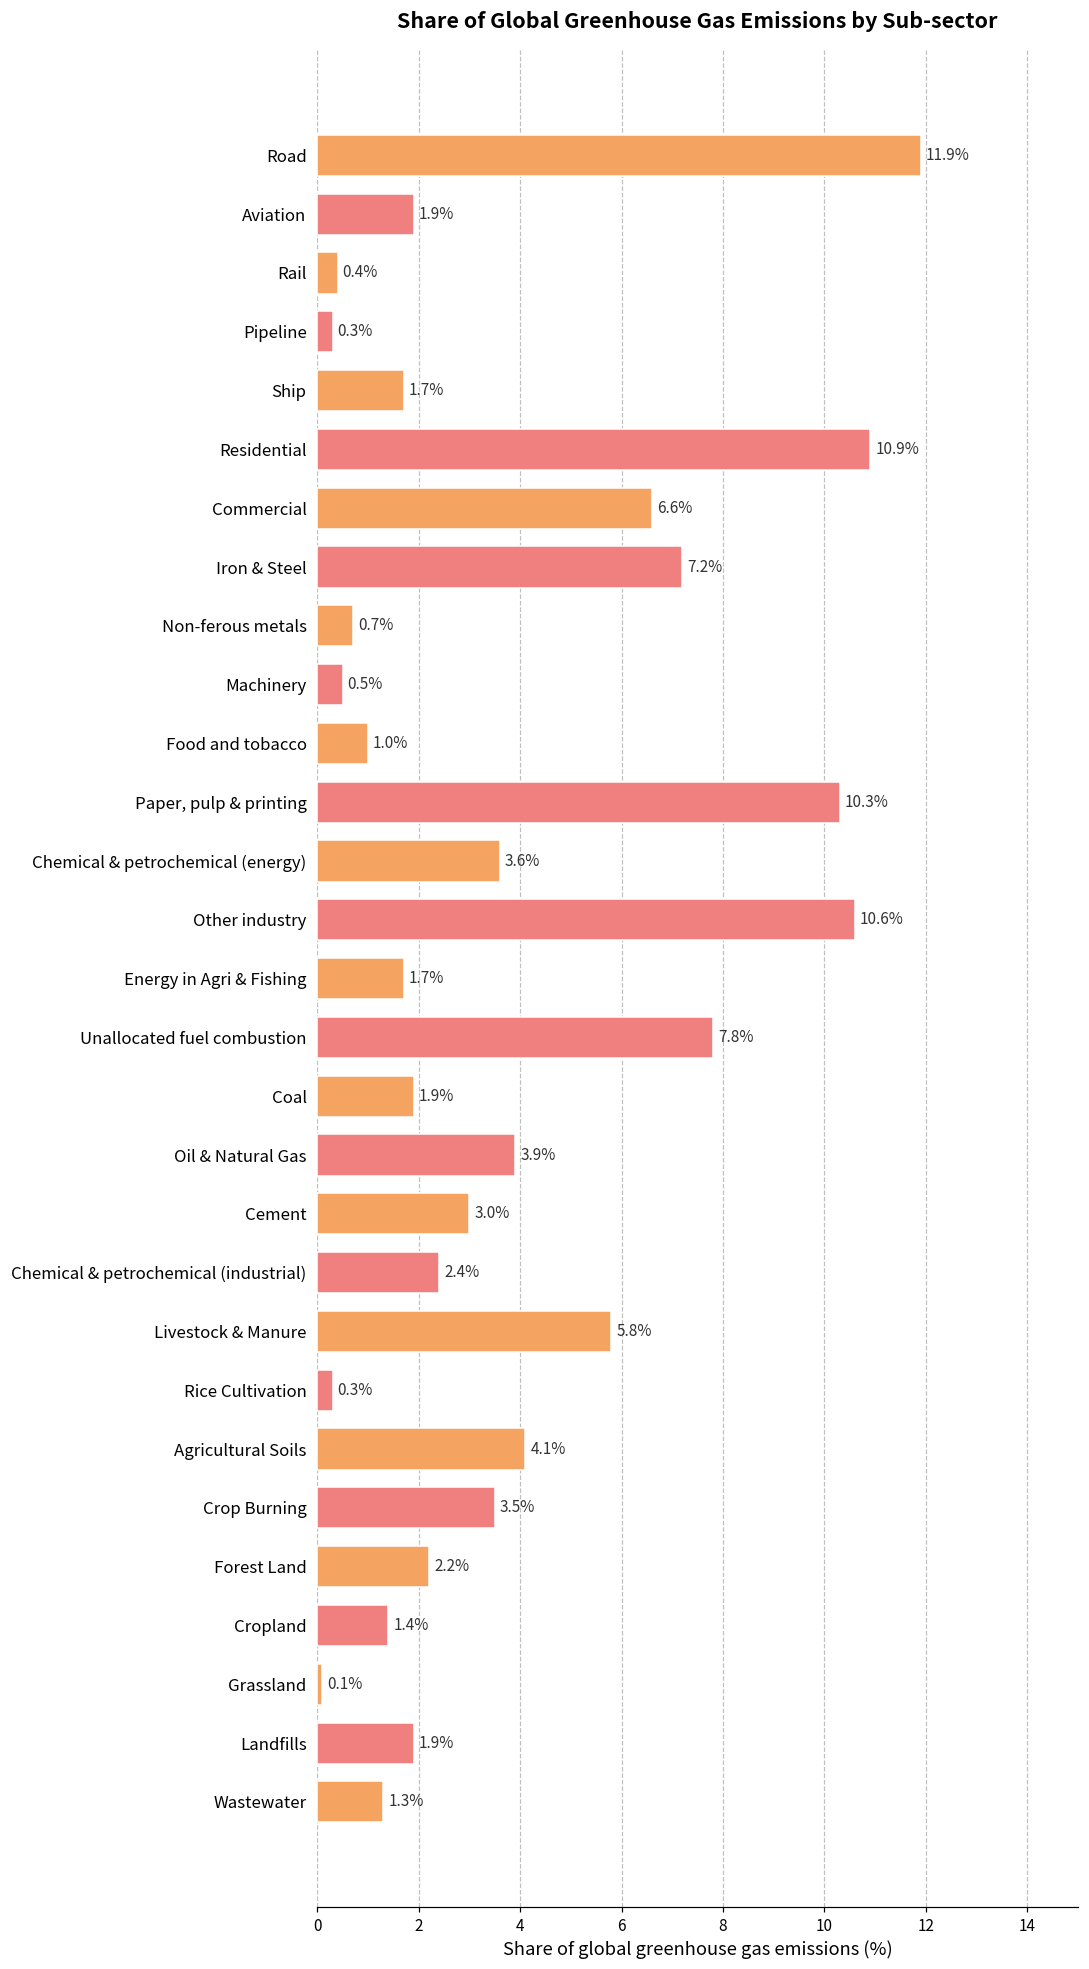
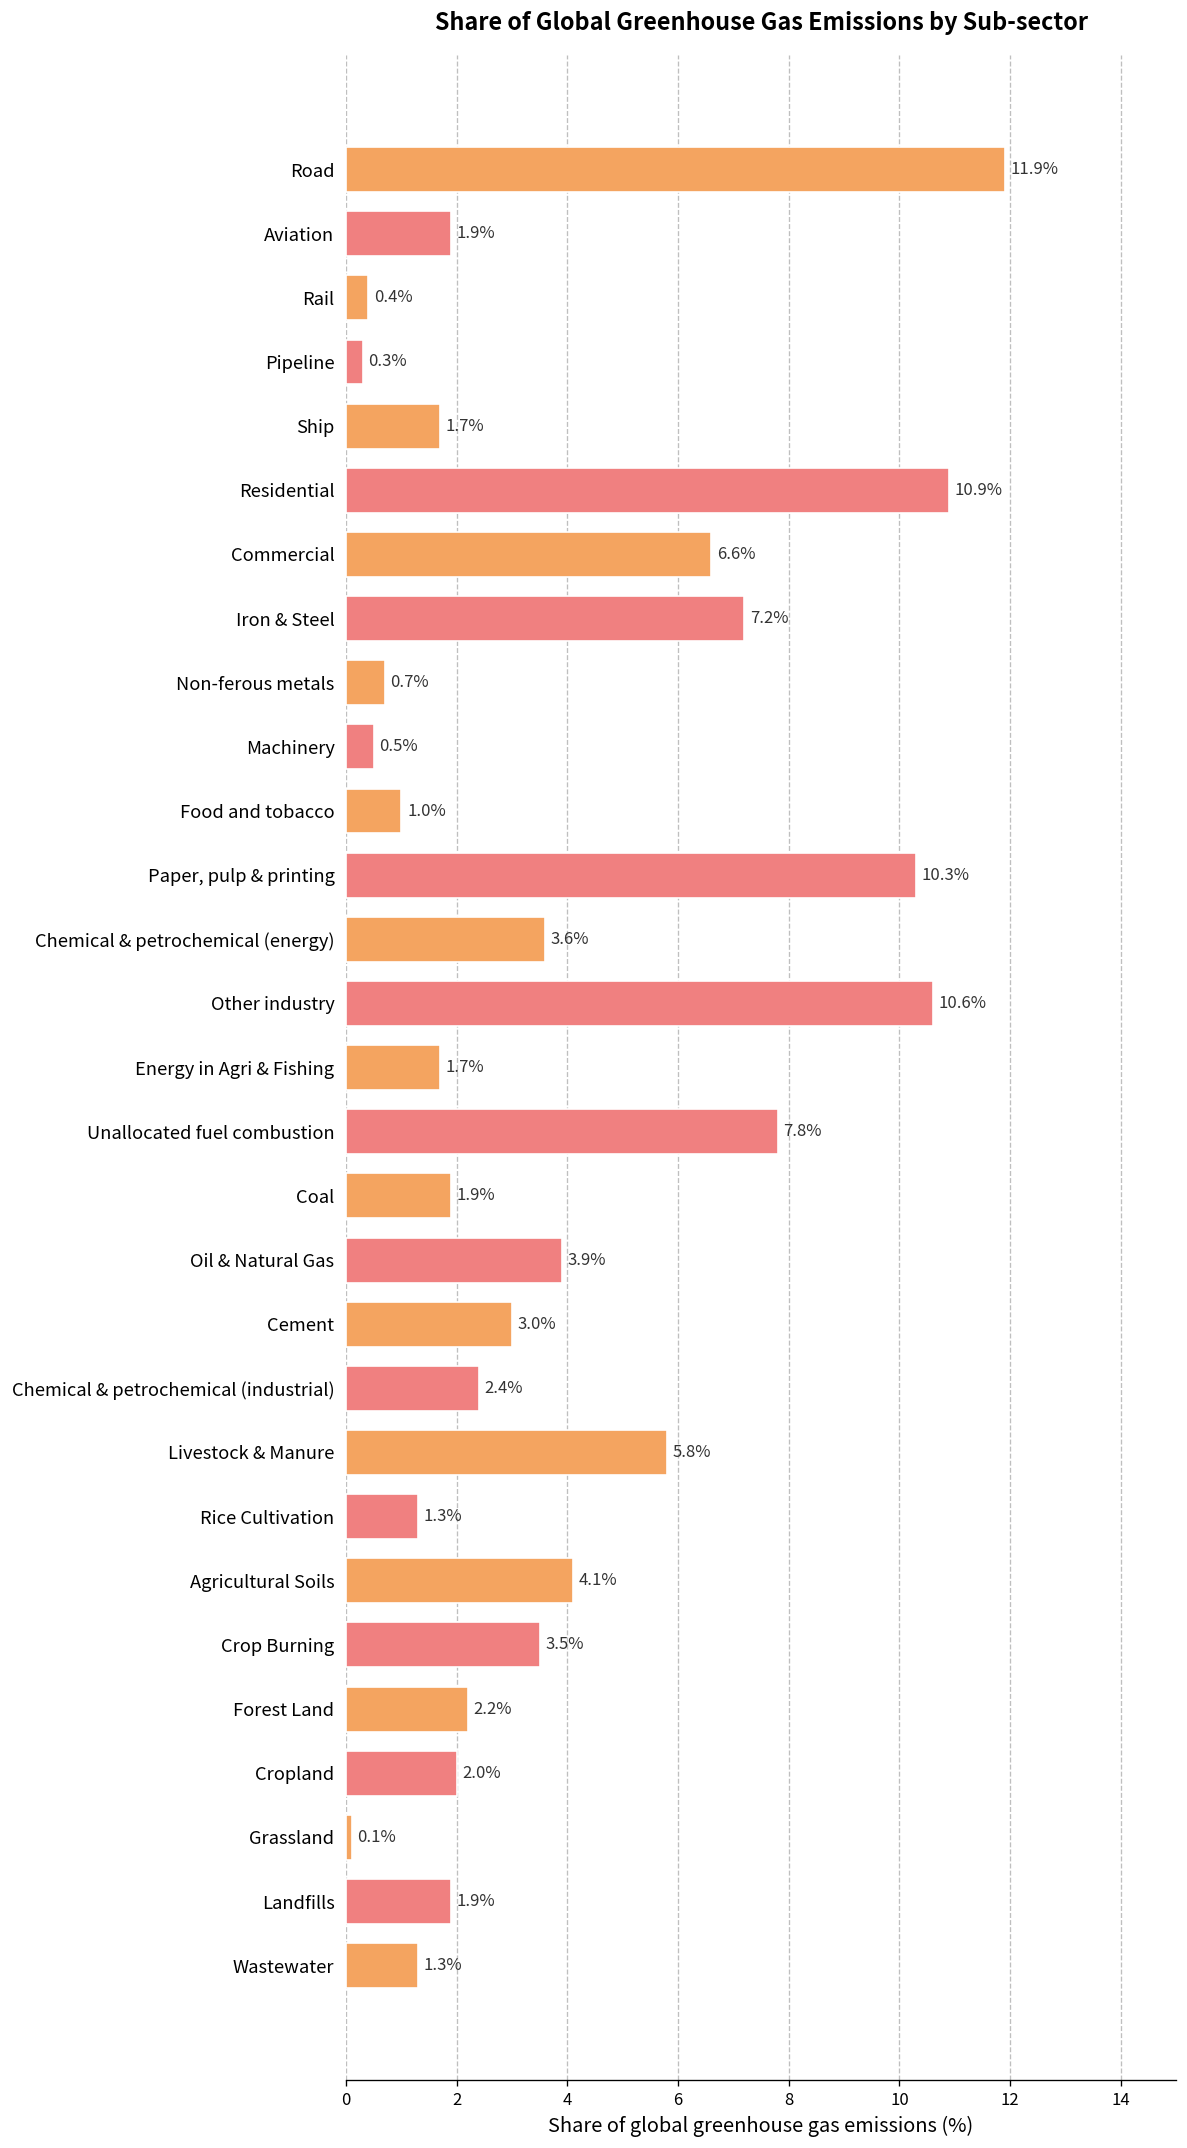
  {
    "Road": "11.9%",
    "Aviation": "1.9%",
    "Rail": "0.4%",
    "Pipeline": "0.3%",
    "Ship": "1.7%",
    "Residential": "10.9%",
    "Commercial": "6.6%",
    "Iron & Steel": "7.2%",
    "Non-ferous metals": "0.7%",
    "Machinery": "0.5%",
    "Food and tobacco": "1.0%",
    "Paper, pulp & printing": "10.3%",
    "Chemical & petrochemical (energy)": "3.6%",
    "Other industry": "10.6%",
    "Energy in Agri & Fishing": "1.7%",
    "Unallocated fuel combustion": "7.8%",
    "Coal": "1.9%",
    "Oil & Natural Gas": "3.9%",
    "Cement": "3.0%",
    "Chemical & petrochemical (industrial)": "2.4%",
    "Livestock & Manure": "5.8%",
-   "Rice Cultivation": "0.3%",
+   "Rice Cultivation": "1.3%",
    "Agricultural Soils": "4.1%",
    "Crop Burning": "3.5%",
    "Forest Land": "2.2%",
-   "Cropland": "1.4%",
+   "Cropland": "2.0%",
    "Grassland": "0.1%",
    "Landfills": "1.9%",
    "Wastewater": "1.3%"
  }
